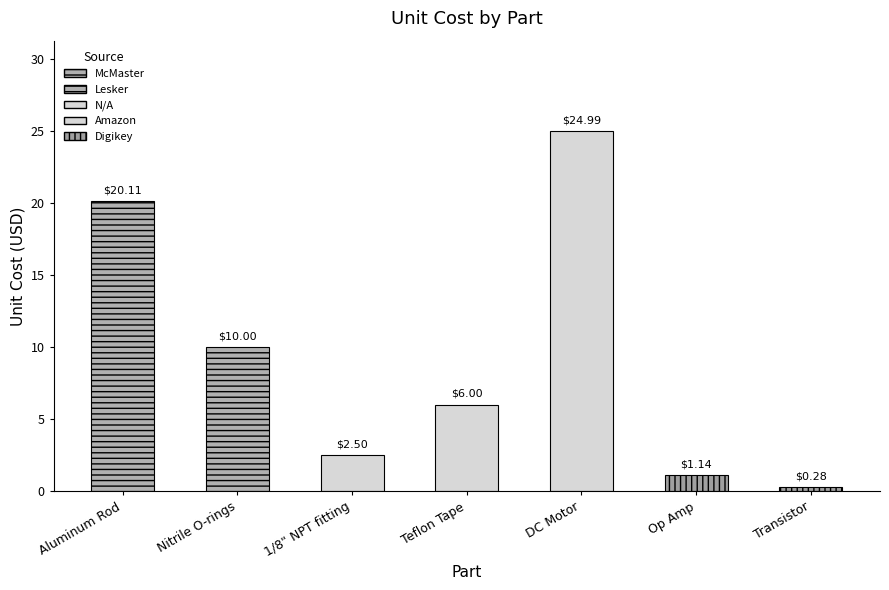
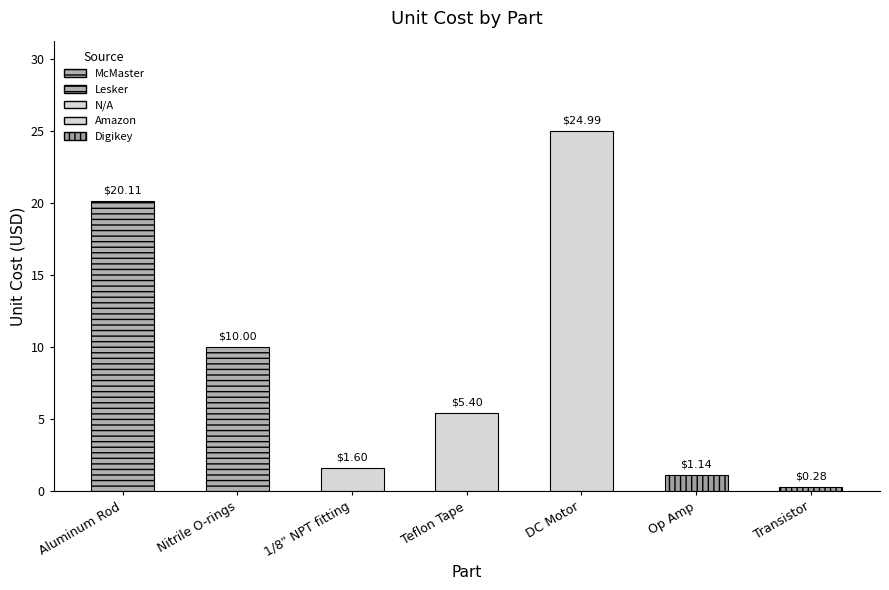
  {
    "Aluminum Rod": "$20.11",
    "Nitrile O-rings": "$10.00",
-   "1/8\" NPT fitting": "$2.50",
-   "Teflon Tape": "$6.00",
+   "1/8\" NPT fitting": "$1.60",
+   "Teflon Tape": "$5.40",
    "DC Motor": "$24.99",
    "Op Amp": "$1.14",
    "Transistor": "$0.28"
  }
